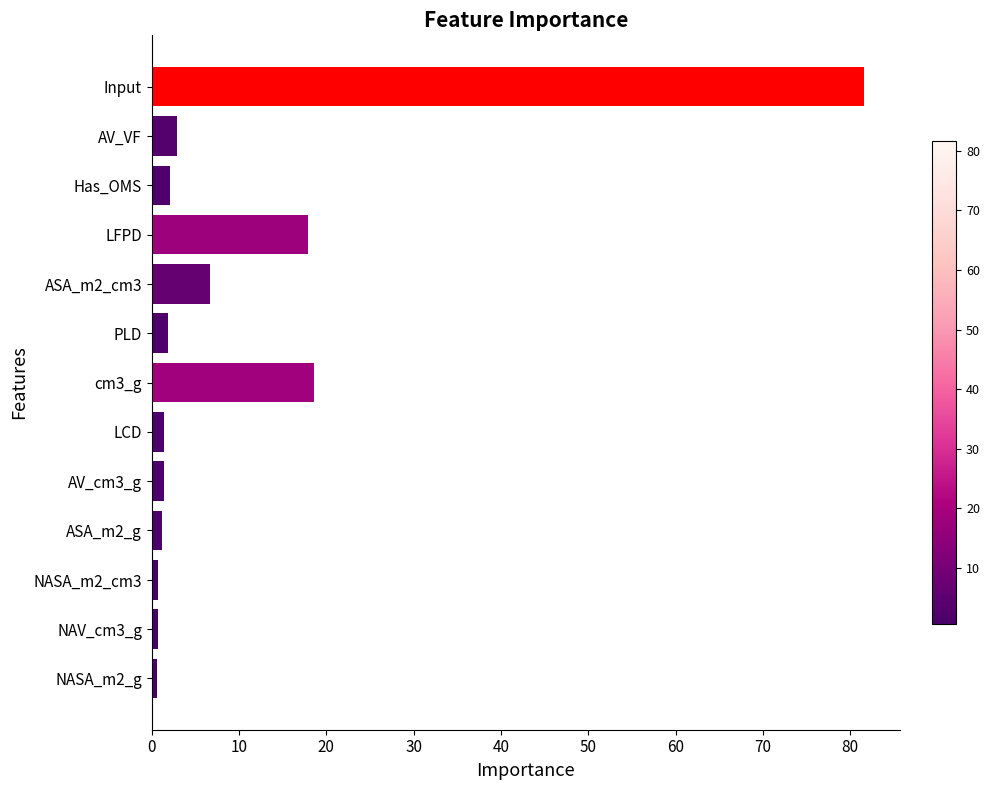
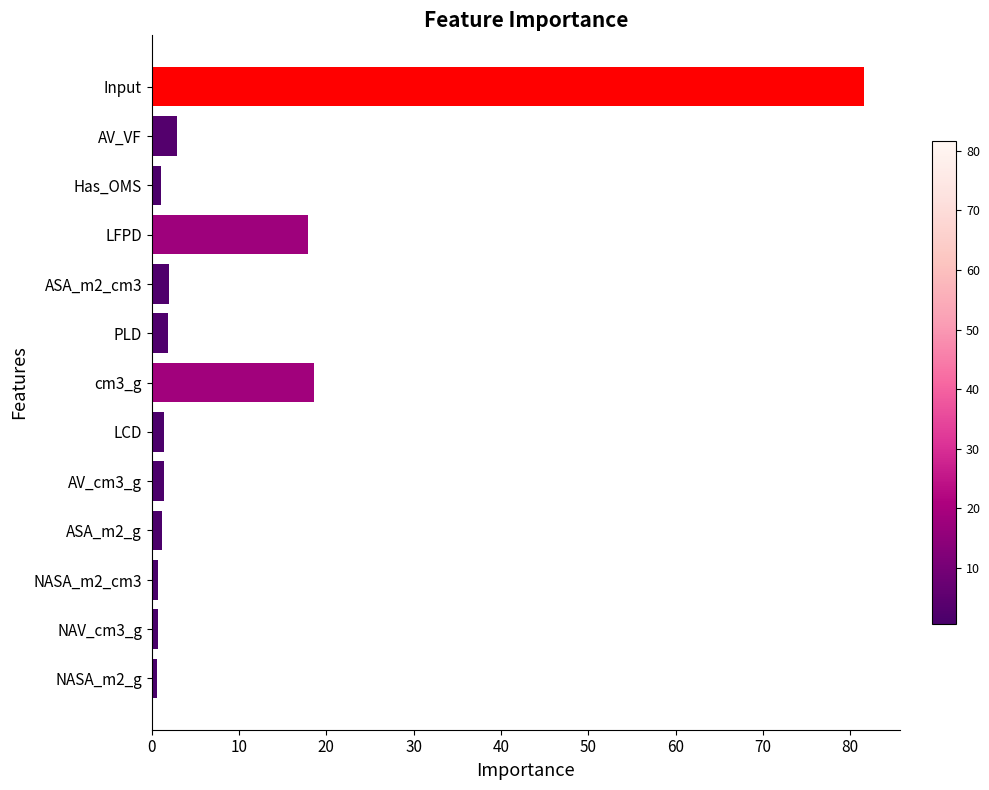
  {
    "Input": 82,
    "AV_VF": 3,
-   "Has_OMS": 2,
+   "Has_OMS": 1,
    "LFPD": 18,
-   "ASA_m2_cm3": 7,
+   "ASA_m2_cm3": 2,
    "PLD": 2,
    "cm3_g": 19,
    "LCD": 1,
    "AV_cm3_g": 1,
    "ASA_m2_g": 1,
    "NASA_m2_cm3": 1,
    "NAV_cm3_g": 1,
    "NASA_m2_g": 1
  }
